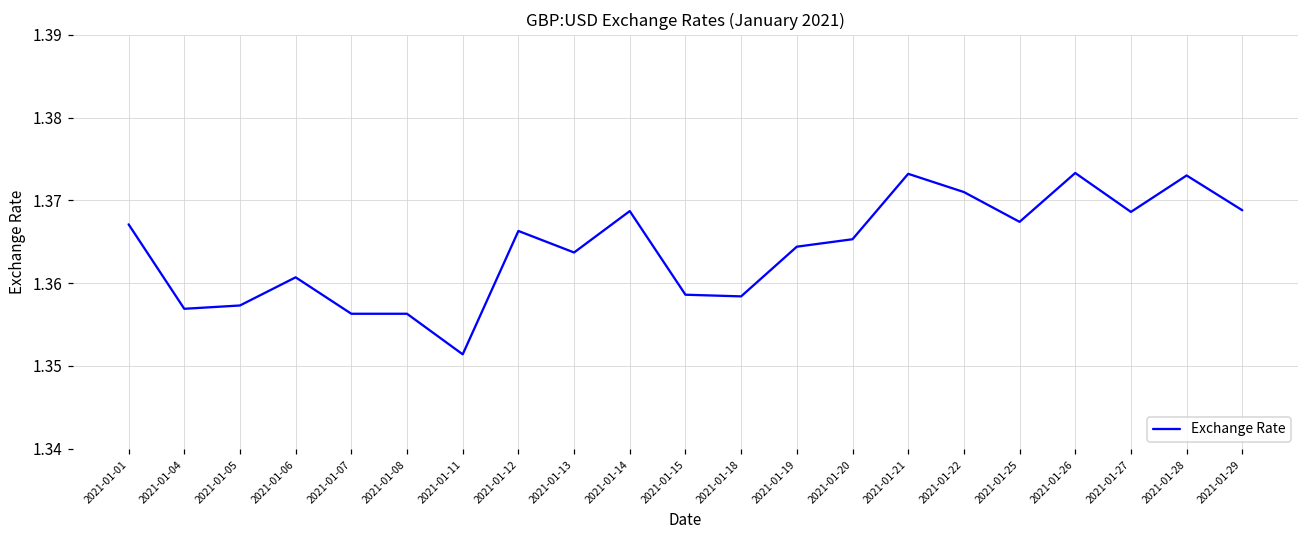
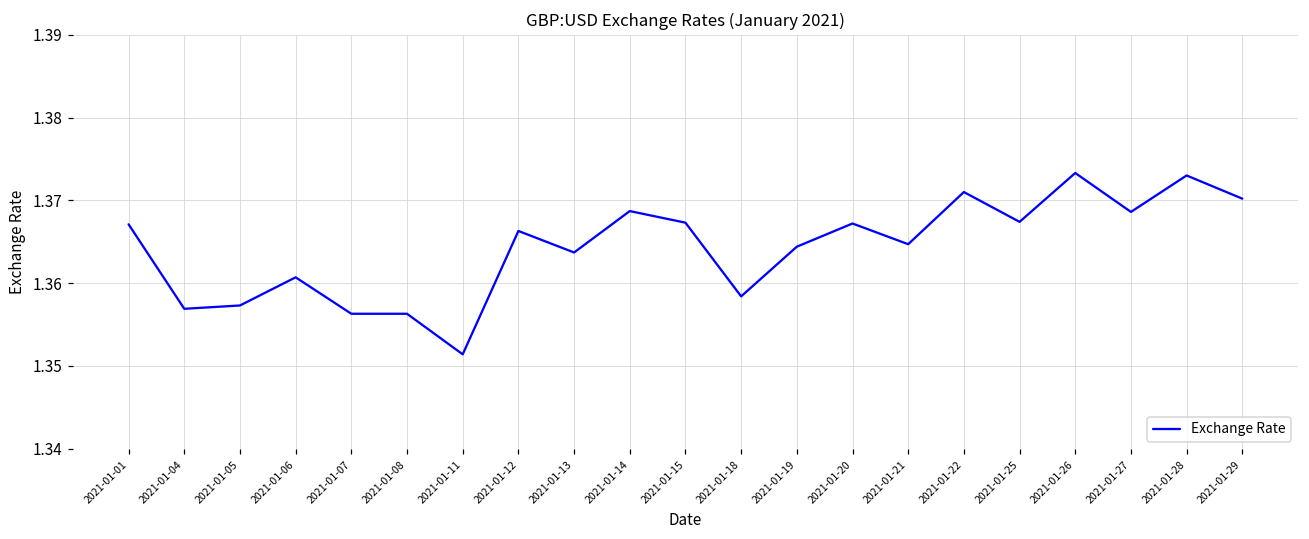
  {
    "2021-01-01": 1.367,
    "2021-01-04": 1.357,
    "2021-01-05": 1.357,
    "2021-01-06": 1.361,
    "2021-01-07": 1.356,
    "2021-01-08": 1.356,
    "2021-01-11": 1.351,
    "2021-01-12": 1.366,
    "2021-01-13": 1.364,
    "2021-01-14": 1.369,
-   "2021-01-15": 1.359,
+   "2021-01-15": 1.367,
    "2021-01-18": 1.358,
    "2021-01-19": 1.364,
-   "2021-01-20": 1.365,
-   "2021-01-21": 1.373,
+   "2021-01-20": 1.367,
+   "2021-01-21": 1.365,
    "2021-01-22": 1.371,
    "2021-01-25": 1.367,
    "2021-01-26": 1.373,
    "2021-01-27": 1.369,
    "2021-01-28": 1.373,
-   "2021-01-29": 1.369
+   "2021-01-29": 1.370
  }
